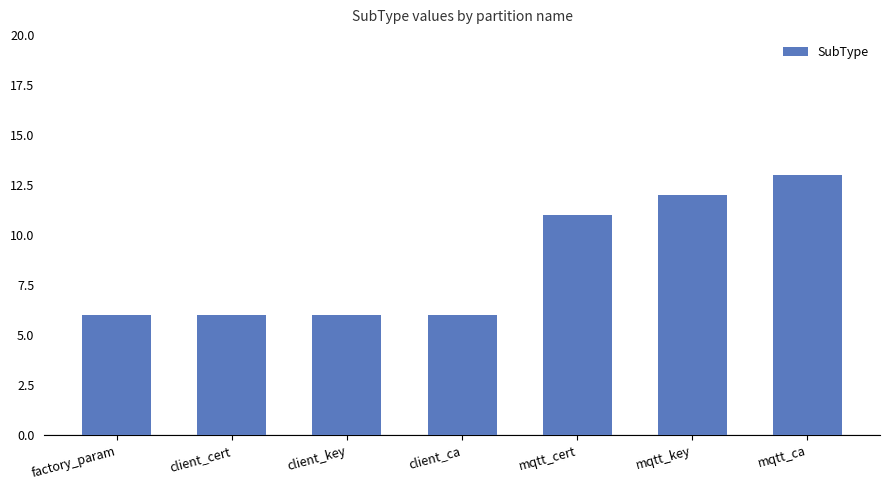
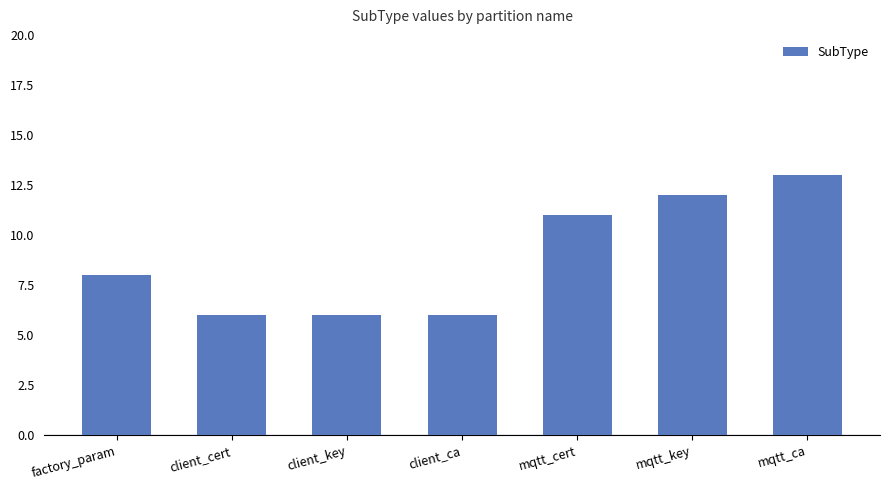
  {
-   "factory_param": 6,
+   "factory_param": 8,
    "client_cert": 6,
    "client_key": 6,
    "client_ca": 6,
    "mqtt_cert": 11,
    "mqtt_key": 12,
    "mqtt_ca": 13
  }
